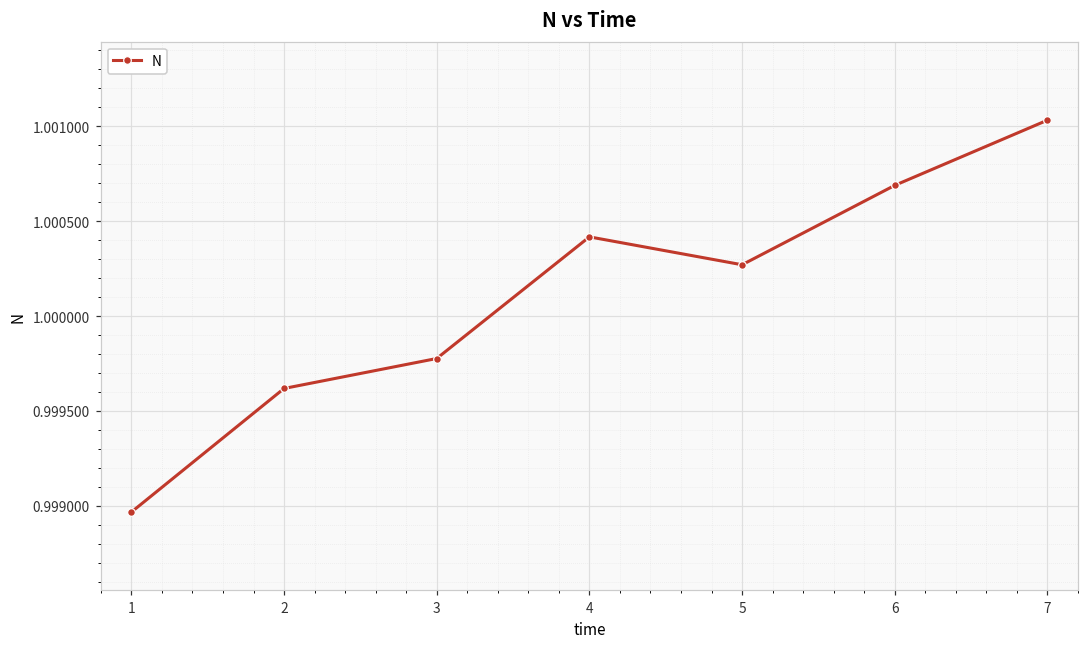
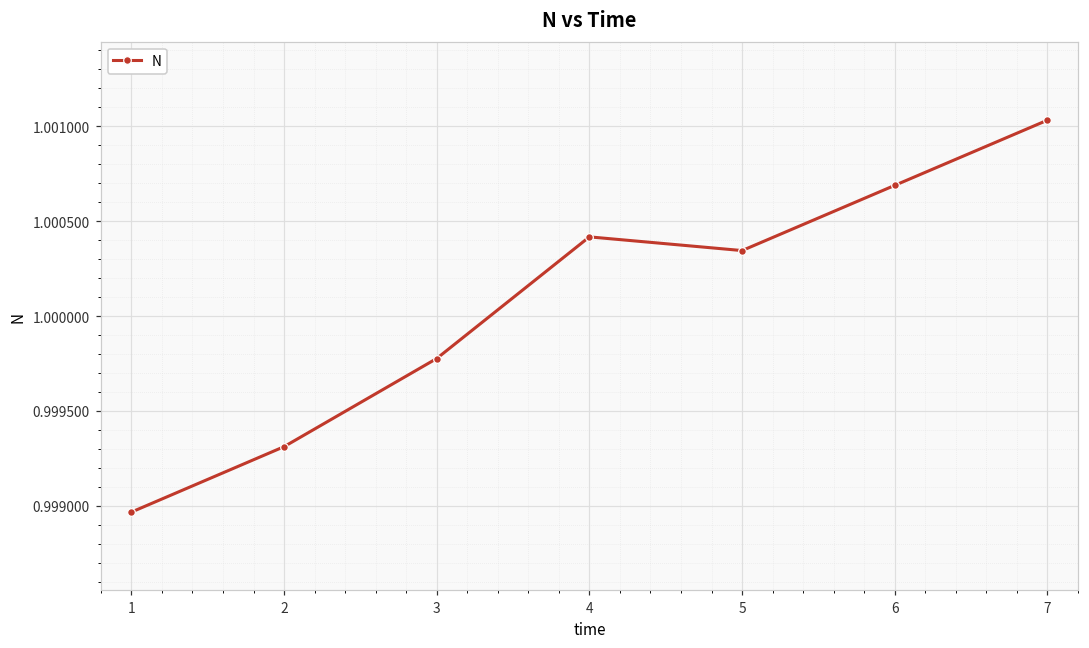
  {
    "1": 0.99897,
-   "2": 0.99962,
+   "2": 0.99931,
    "3": 0.99978,
    "4": 1.00042,
-   "5": 1.00027,
+   "5": 1.00034,
    "6": 1.00069,
    "7": 1.00103
  }
